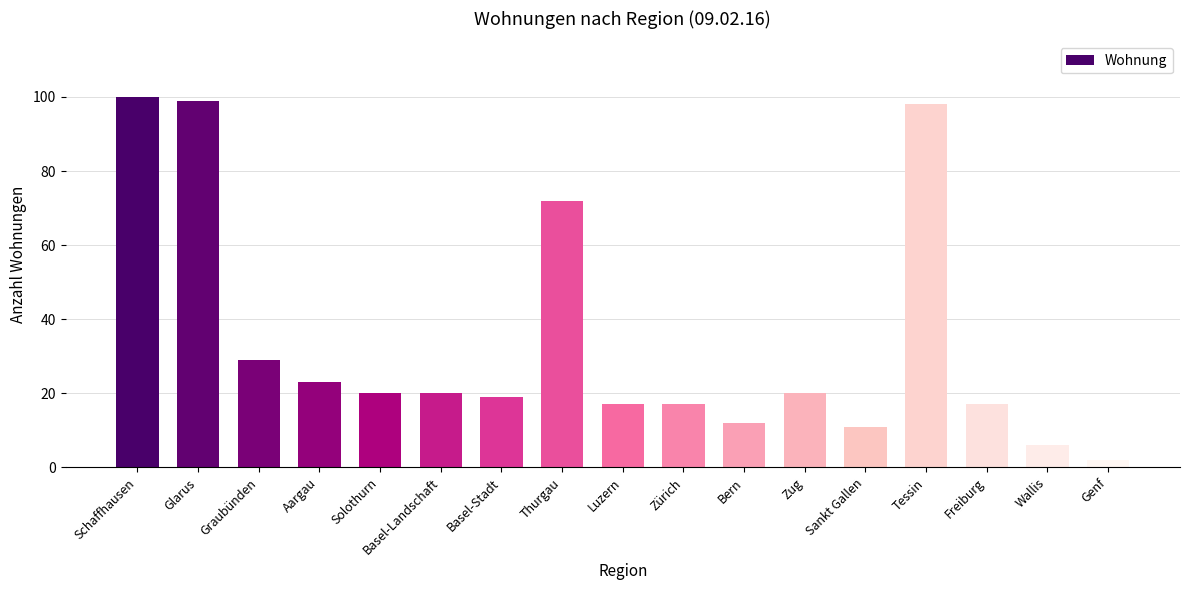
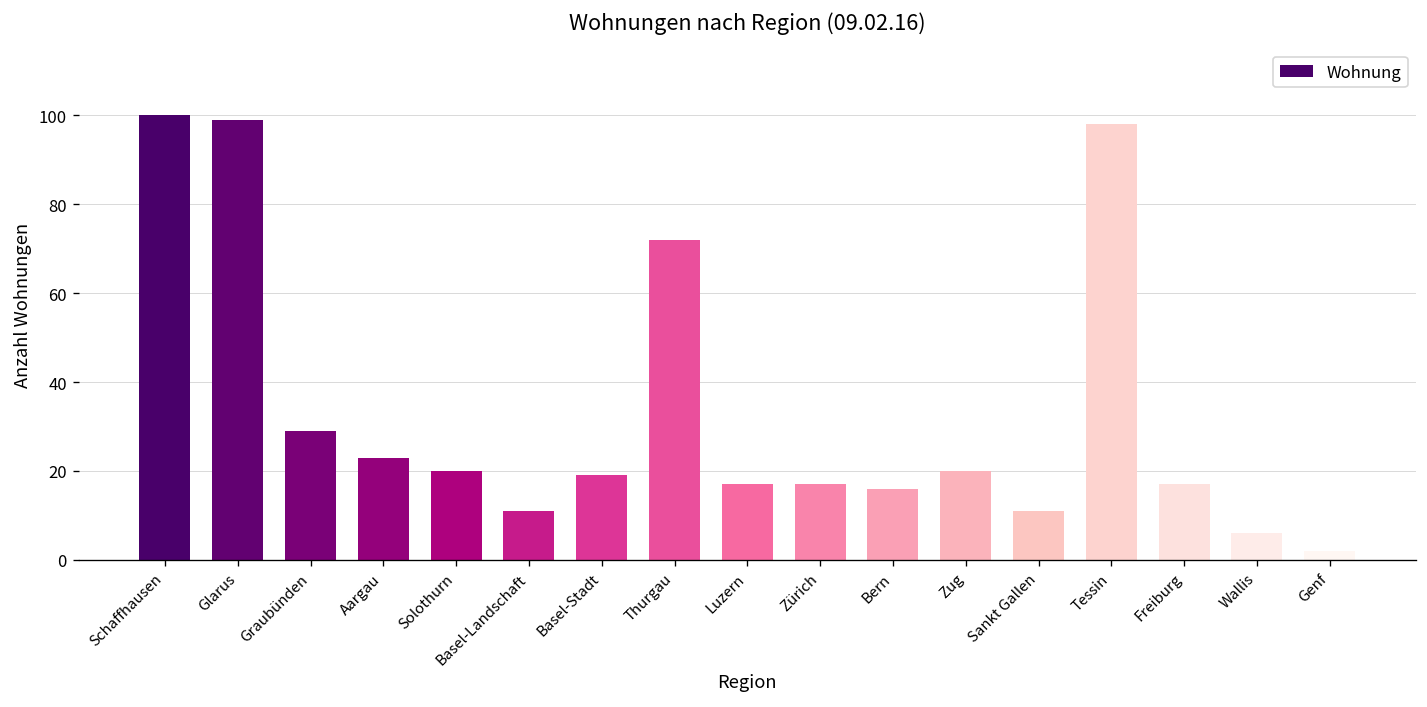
  {
    "Schaffhausen": 100,
    "Glarus": 99,
    "Graubünden": 29,
    "Aargau": 23,
    "Solothurn": 20,
-   "Basel-Landschaft": 20,
+   "Basel-Landschaft": 11,
    "Basel-Stadt": 19,
    "Thurgau": 72,
    "Luzern": 17,
    "Zürich": 17,
-   "Bern": 12,
+   "Bern": 16,
    "Zug": 20,
    "Sankt Gallen": 11,
    "Tessin": 98,
    "Freiburg": 17,
    "Wallis": 6,
    "Genf": 2
  }
